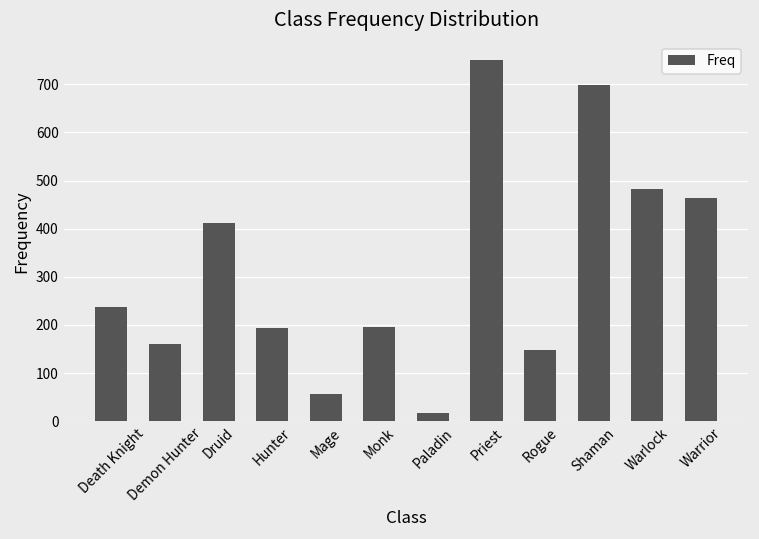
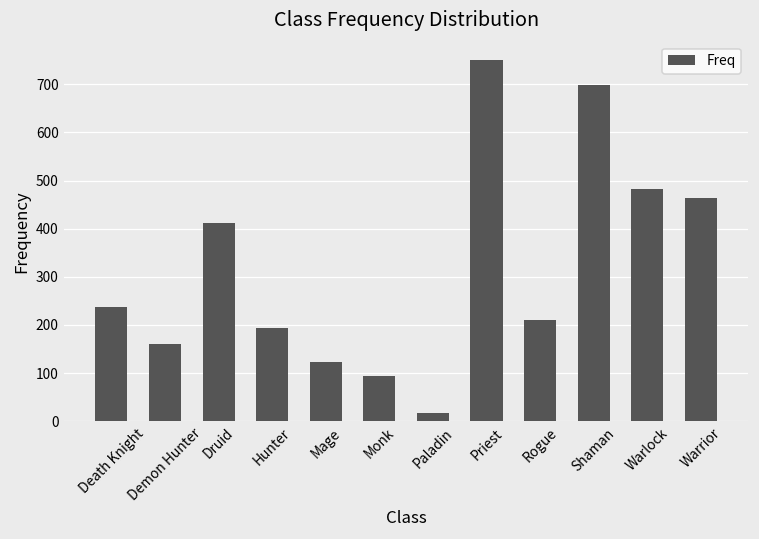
  {
    "Death Knight": 240,
    "Demon Hunter": 160,
    "Druid": 410,
    "Hunter": 190,
-   "Mage": 60,
-   "Monk": 200,
+   "Mage": 120,
+   "Monk": 90,
    "Paladin": 20,
    "Priest": 750,
-   "Rogue": 150,
+   "Rogue": 210,
    "Shaman": 700,
    "Warlock": 480,
    "Warrior": 460
  }
